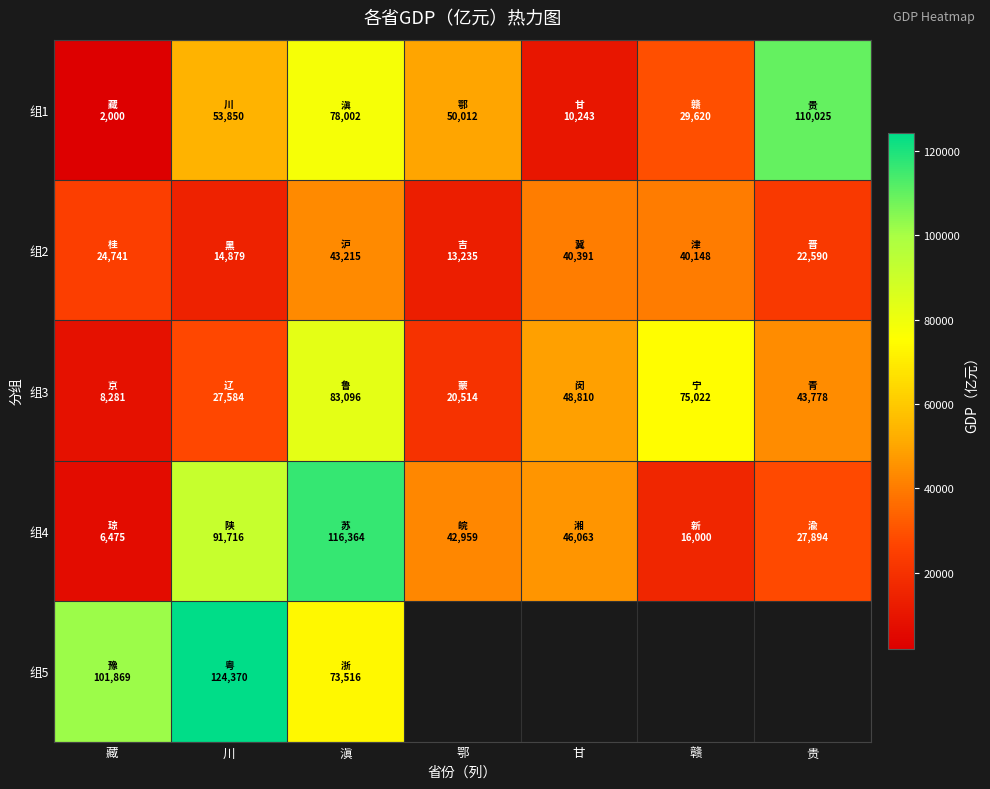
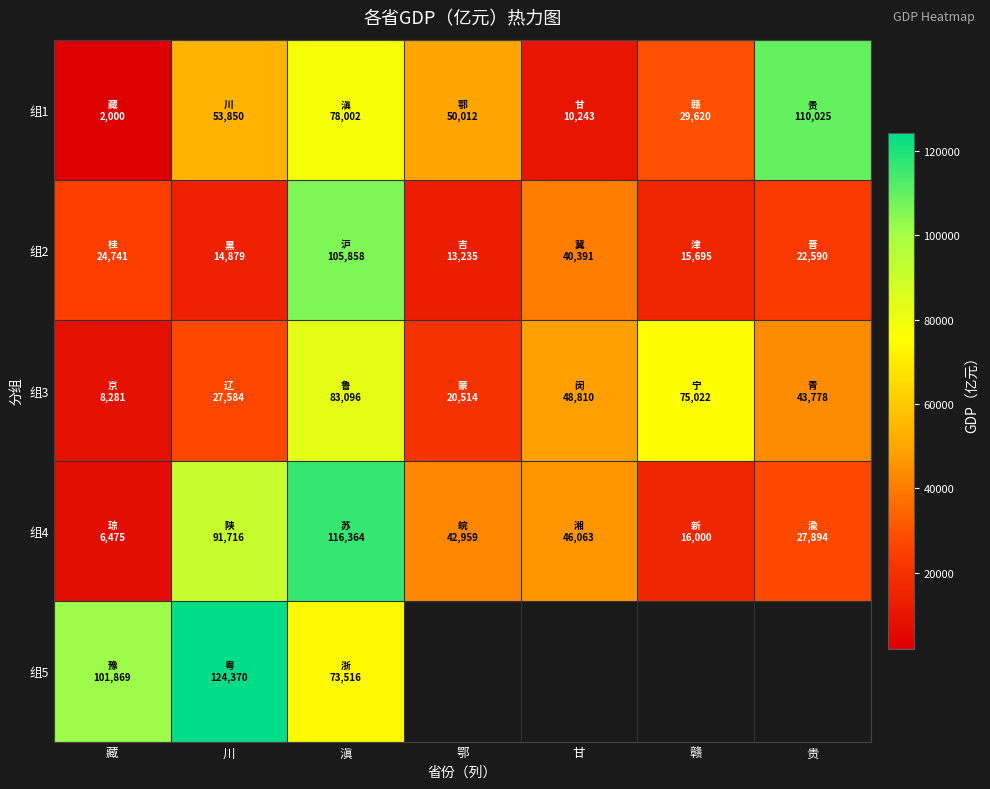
  {
    "组1": {
      "藏": "2,000",
      "川": "53,850",
      "滇": "78,002",
      "鄂": "50,012",
      "甘": "10,243",
      "赣": "29,620",
      "贵": "110,025"
    },
    "组2": {
      "藏": "24,741",
      "川": "14,879",
-     "滇": "43,215",
+     "滇": "105,858",
      "鄂": "13,235",
      "甘": "40,391",
-     "赣": "40,148",
+     "赣": "15,695",
      "贵": "22,590"
    },
    "组3": {
      "藏": "8,281",
      "川": "27,584",
      "滇": "83,096",
      "鄂": "20,514",
      "甘": "48,810",
      "赣": "75,022",
      "贵": "43,778"
    },
    "组4": {
      "藏": "6,475",
      "川": "91,716",
      "滇": "116,364",
      "鄂": "42,959",
      "甘": "46,063",
      "赣": "16,000",
      "贵": "27,894"
    },
    "组5": {
      "藏": "101,869",
      "川": "124,370",
      "滇": "73,516"
    }
  }
